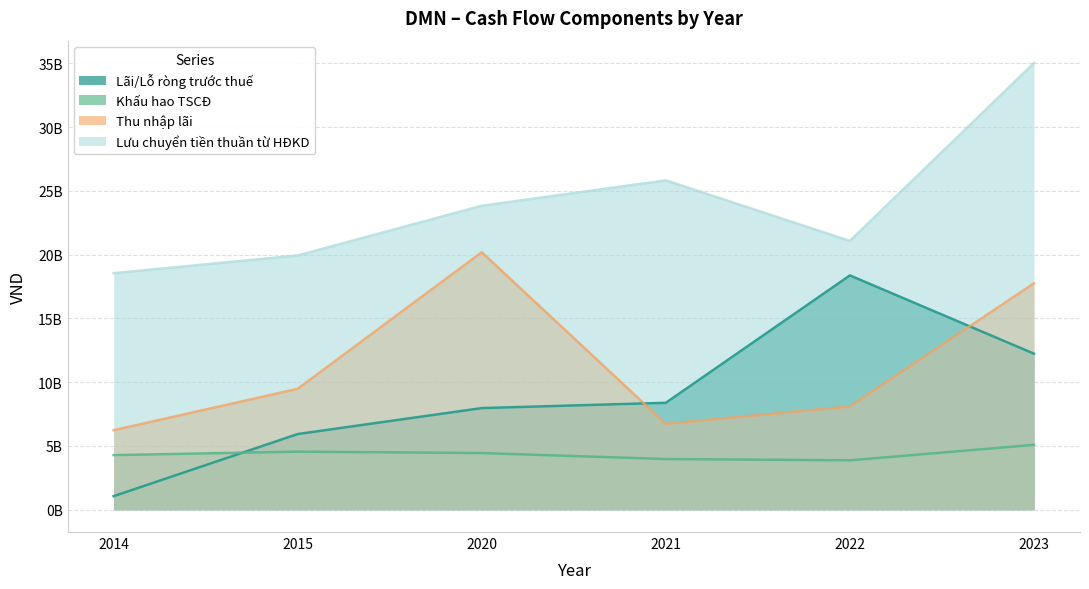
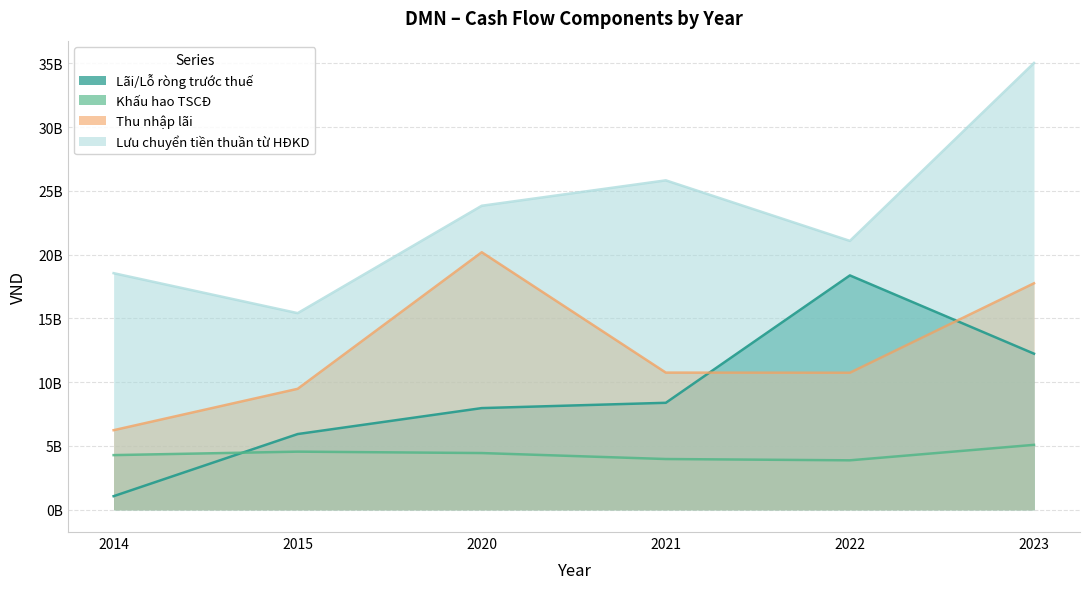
  {
    "Thu nhập lãi": {
      "2014": 6200000000,
      "2015": 9500000000,
      "2020": 20200000000,
-     "2021": 6700000000,
-     "2022": 8100000000,
+     "2021": 10800000000,
+     "2022": 10700000000,
      "2023": 17800000000
    },
    "Lưu chuyển tiền thuần từ HĐKD": {
      "2014": 18600000000,
-     "2015": 19900000000,
+     "2015": 15400000000,
      "2020": 23800000000,
      "2021": 25800000000,
      "2022": 21100000000,
      "2023": 35000000000
    }
  }
